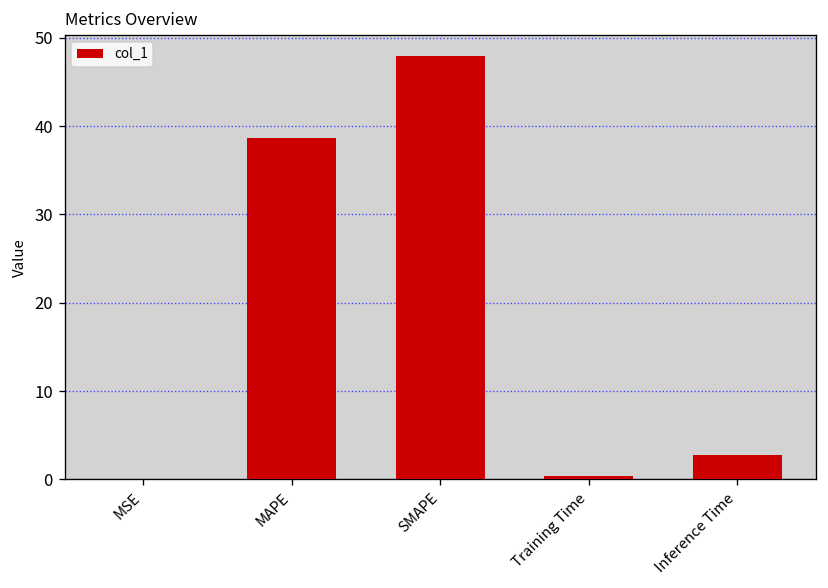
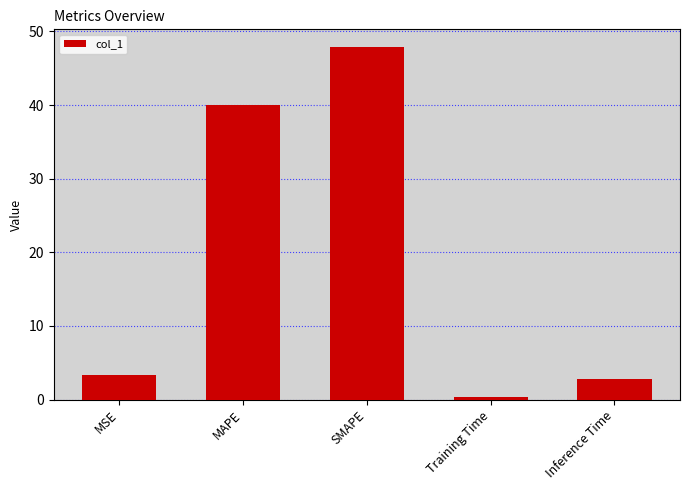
  {
-   "MSE": 0,
-   "MAPE": 39,
+   "MSE": 3,
+   "MAPE": 40,
    "SMAPE": 48,
    "Training Time": 0,
    "Inference Time": 3
  }
